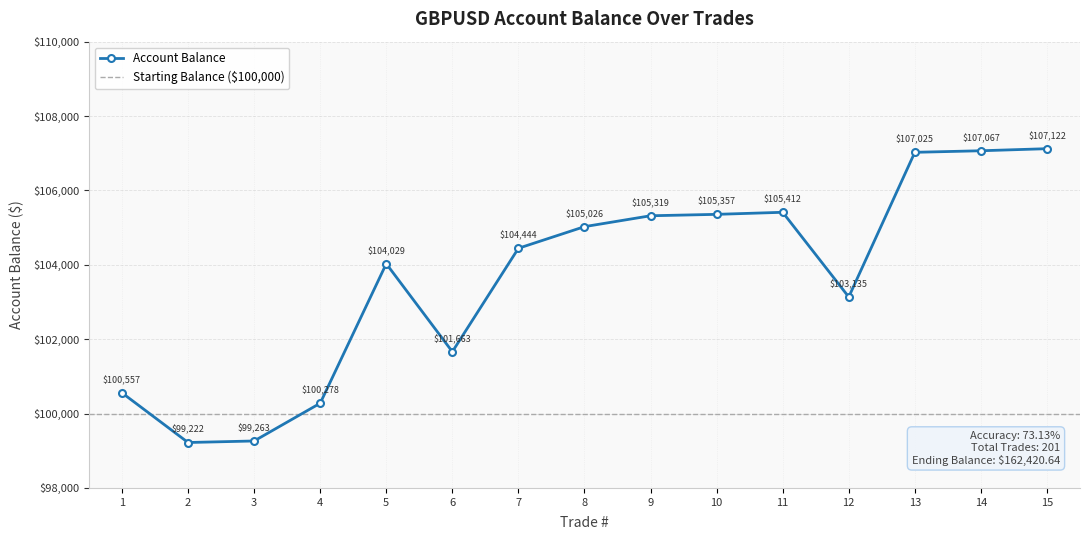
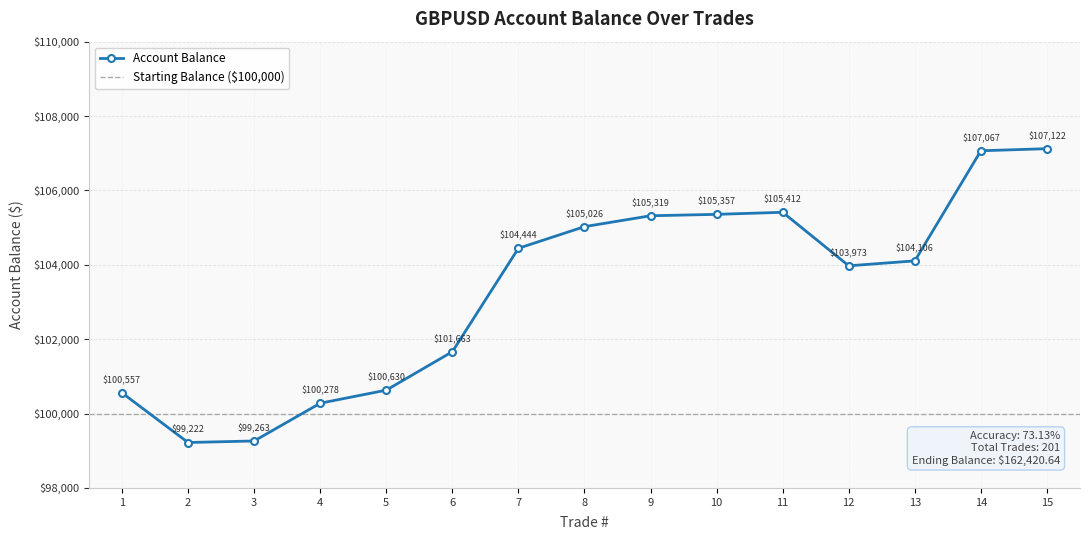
  {
    "1": "$100,557",
    "2": "$99,222",
    "3": "$99,263",
    "4": "$100,278",
-   "5": "$104,029",
+   "5": "$100,630",
    "6": "$101,663",
    "7": "$104,444",
    "8": "$105,026",
    "9": "$105,319",
    "10": "$105,357",
    "11": "$105,412",
-   "12": "$103,135",
-   "13": "$107,025",
+   "12": "$103,973",
+   "13": "$104,106",
    "14": "$107,067",
    "15": "$107,122"
  }
